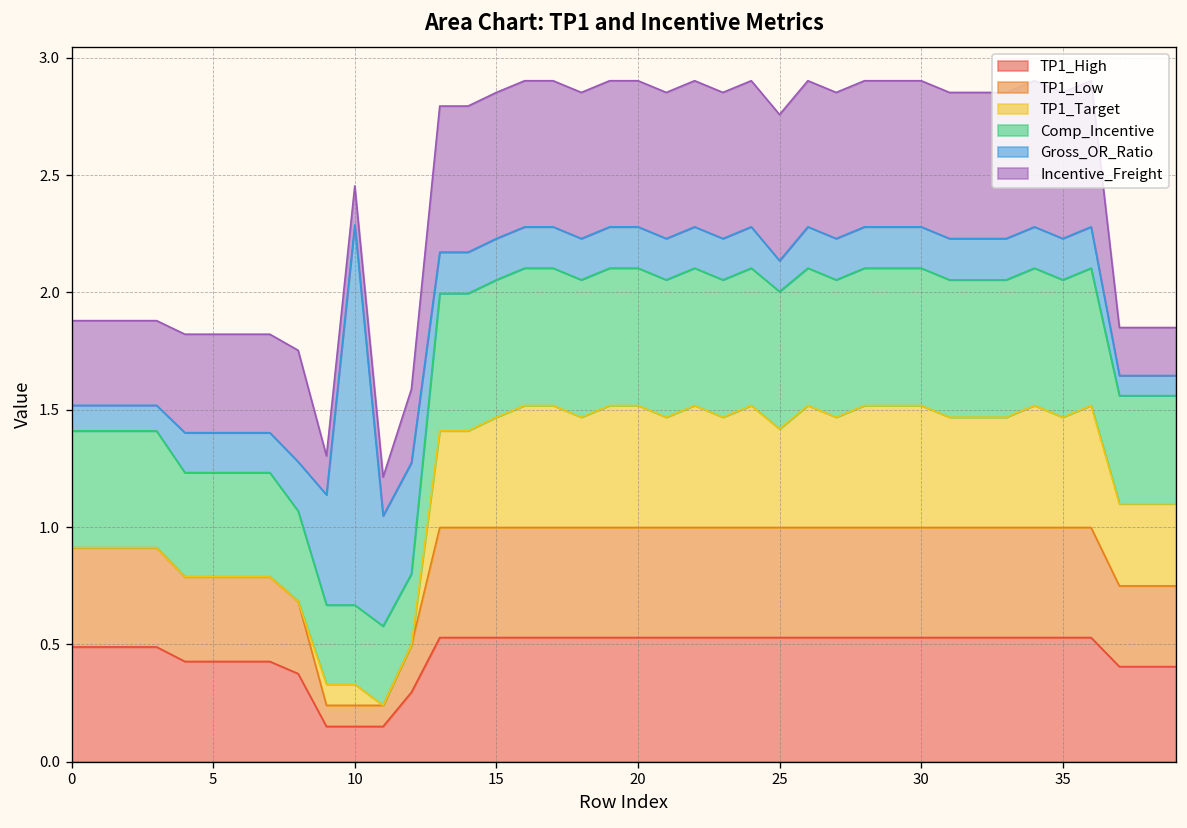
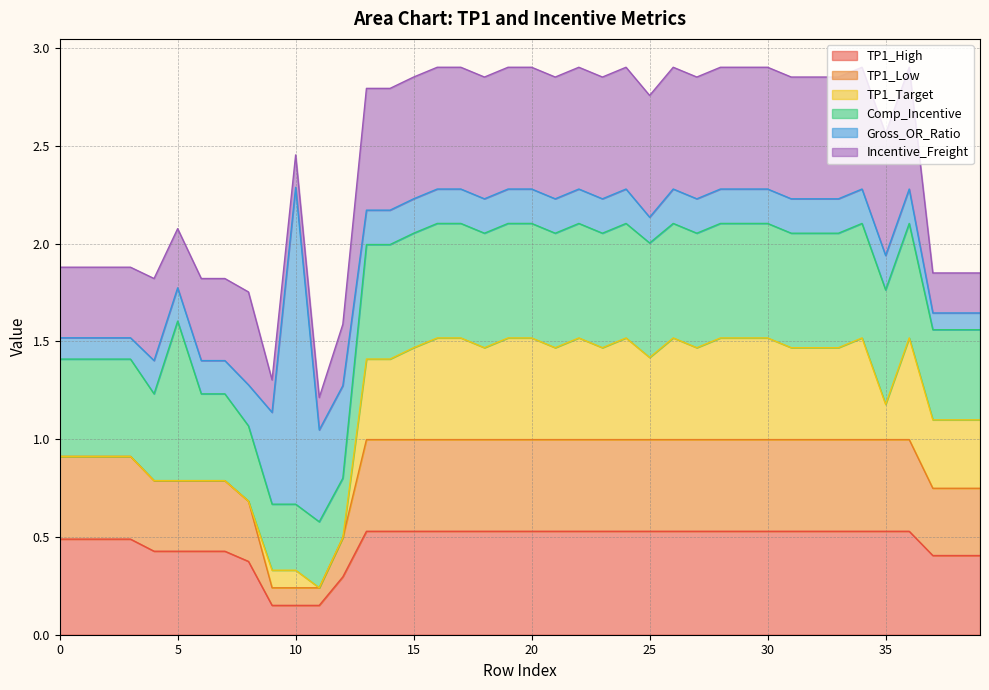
  {
    "TP1_Target": {
      "10": 0.09,
      "15": 0.47,
      "20": 0.52,
      "25": 0.42,
      "30": 0.52,
-     "35": 0.47
+     "35": 0.18
    },
    "Comp_Incentive": {
      "0": 0.50,
-     "5": 0.44,
+     "5": 0.82,
      "10": 0.34,
      "15": 0.59,
      "20": 0.59,
      "25": 0.59,
      "30": 0.59,
      "35": 0.59
    },
    "Gross_OR_Ratio": {
      "0": 0.11,
      "5": 0.17,
      "10": 1.62,
      "15": 0.18,
      "20": 0.18,
      "25": 0.13,
      "30": 0.18,
      "35": 0.18
    },
    "Incentive_Freight": {
      "0": 0.36,
-     "5": 0.42,
+     "5": 0.30,
      "10": 0.17,
      "15": 0.62,
      "20": 0.62,
      "25": 0.62,
      "30": 0.62
    }
  }
